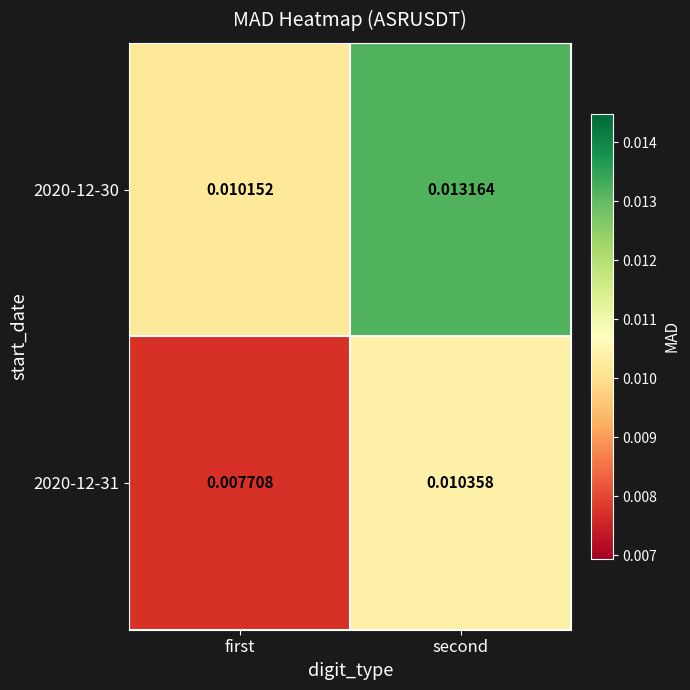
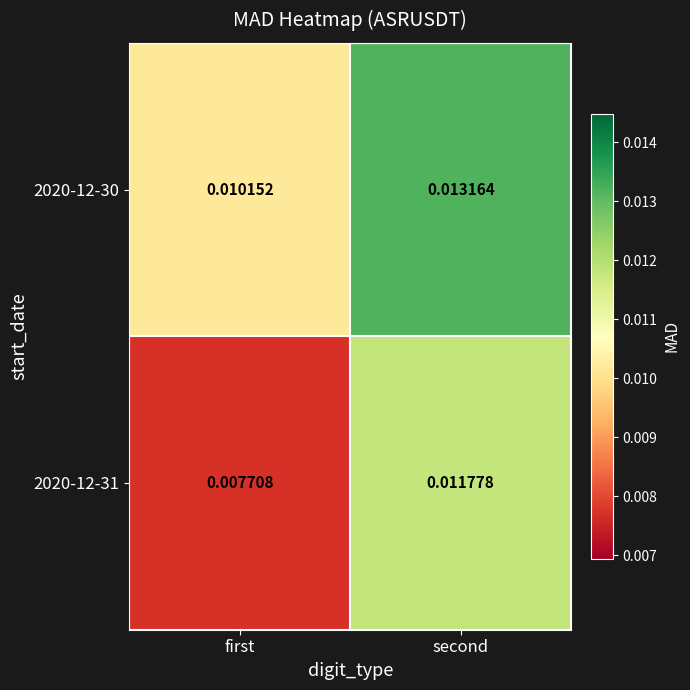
  {
    "2020-12-30": {
      "first": 0.010152,
      "second": 0.013164
    },
    "2020-12-31": {
      "first": 0.007708,
-     "second": 0.010358
+     "second": 0.011778
    }
  }
